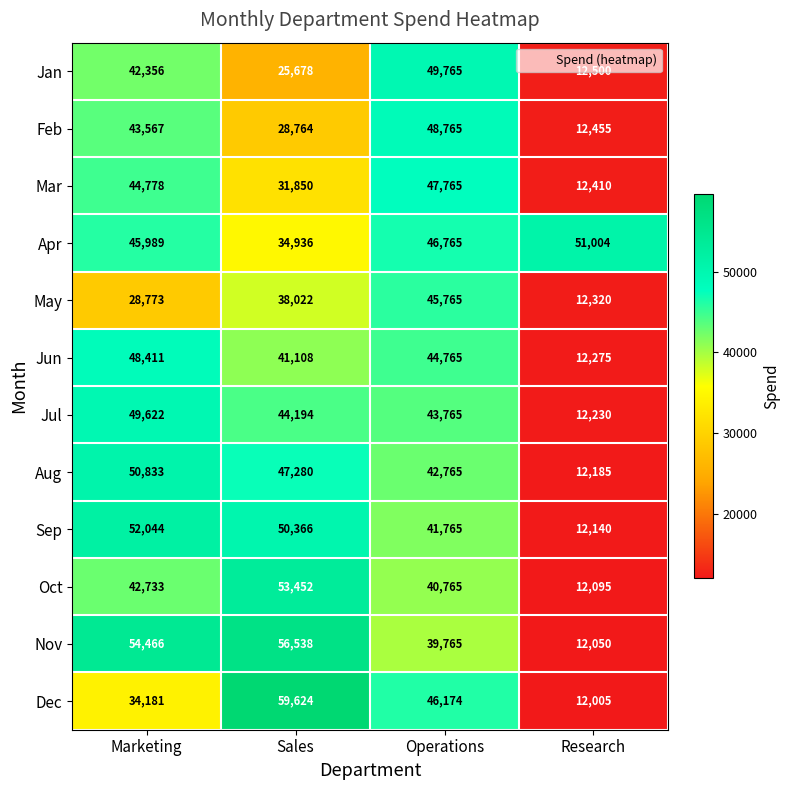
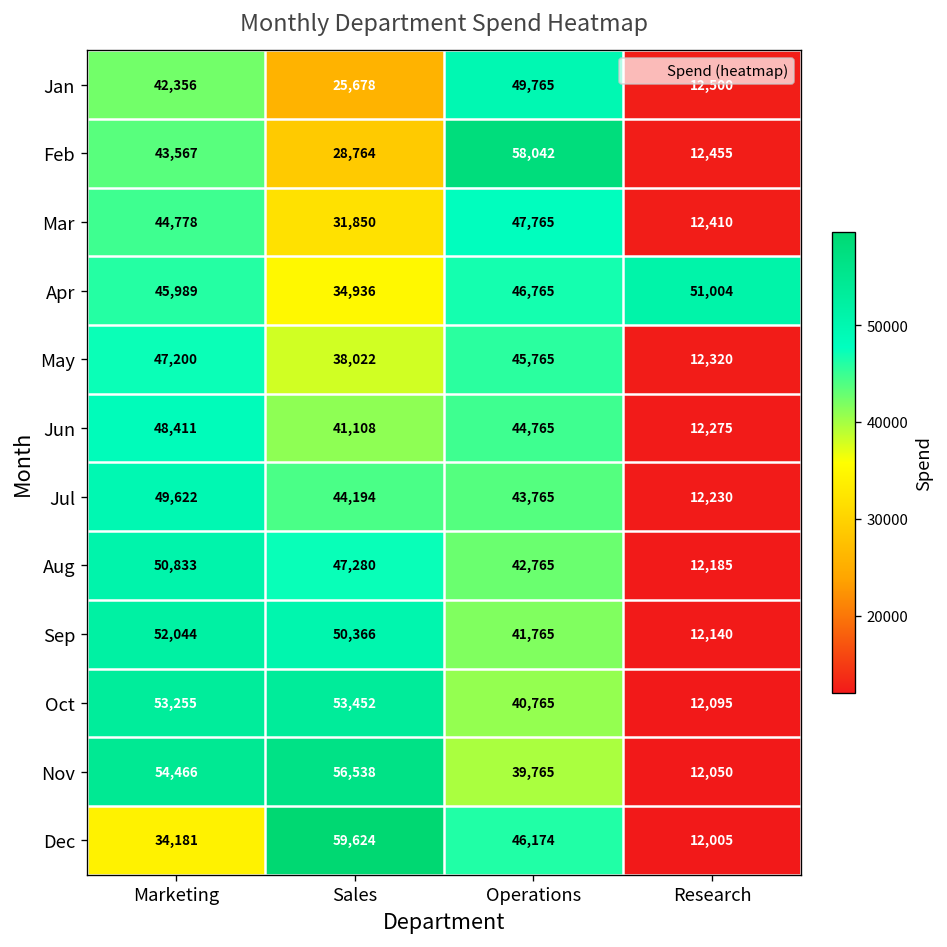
  {
    "Jan": {
      "Marketing": "42,356",
      "Sales": "25,678",
      "Operations": "49,765"
    },
    "Feb": {
      "Marketing": "43,567",
      "Sales": "28,764",
-     "Operations": "48,765",
+     "Operations": "58,042",
      "Research": "12,455"
    },
    "Mar": {
      "Marketing": "44,778",
      "Sales": "31,850",
      "Operations": "47,765",
      "Research": "12,410"
    },
    "Apr": {
      "Marketing": "45,989",
      "Sales": "34,936",
      "Operations": "46,765",
      "Research": "51,004"
    },
    "May": {
-     "Marketing": "28,773",
+     "Marketing": "47,200",
      "Sales": "38,022",
      "Operations": "45,765",
      "Research": "12,320"
    },
    "Jun": {
      "Marketing": "48,411",
      "Sales": "41,108",
      "Operations": "44,765",
      "Research": "12,275"
    },
    "Jul": {
      "Marketing": "49,622",
      "Sales": "44,194",
      "Operations": "43,765",
      "Research": "12,230"
    },
    "Aug": {
      "Marketing": "50,833",
      "Sales": "47,280",
      "Operations": "42,765",
      "Research": "12,185"
    },
    "Sep": {
      "Marketing": "52,044",
      "Sales": "50,366",
      "Operations": "41,765",
      "Research": "12,140"
    },
    "Oct": {
-     "Marketing": "42,733",
+     "Marketing": "53,255",
      "Sales": "53,452",
      "Operations": "40,765",
      "Research": "12,095"
    },
    "Nov": {
      "Marketing": "54,466",
      "Sales": "56,538",
      "Operations": "39,765",
      "Research": "12,050"
    },
    "Dec": {
      "Marketing": "34,181",
      "Sales": "59,624",
      "Operations": "46,174",
      "Research": "12,005"
    }
  }
